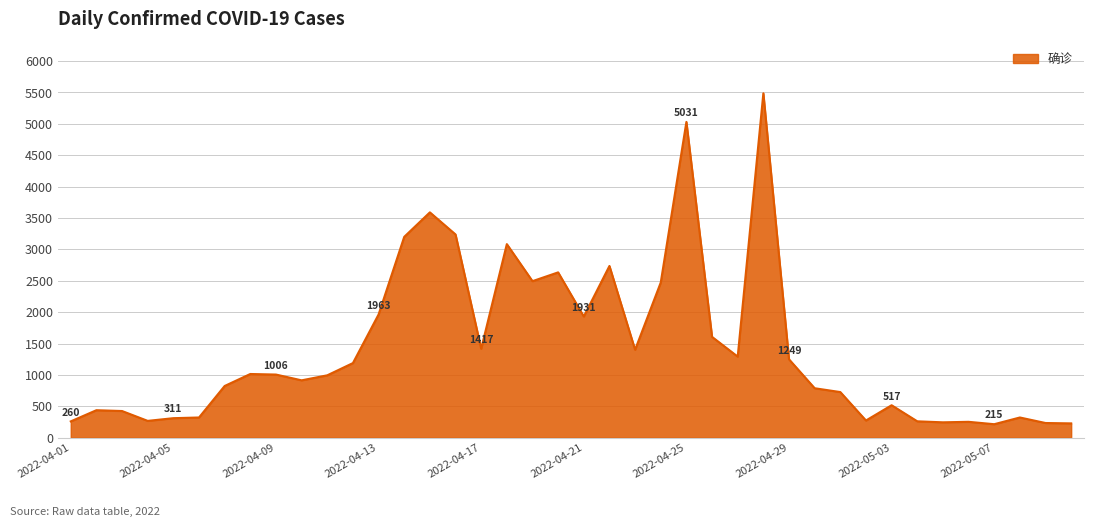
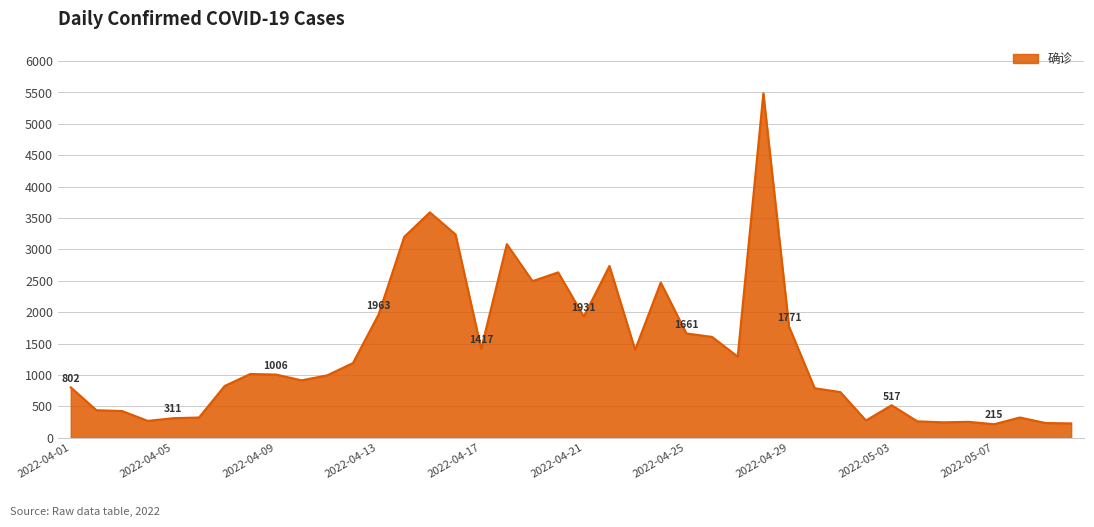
  {
-   "2022-04-01": 260,
+   "2022-04-01": 802,
    "2022-04-05": 311,
    "2022-04-09": 1006,
    "2022-04-13": 1963,
    "2022-04-17": 1417,
    "2022-04-21": 1931,
-   "2022-04-25": 5031,
-   "2022-04-29": 1249,
+   "2022-04-25": 1661,
+   "2022-04-29": 1771,
    "2022-05-03": 517,
    "2022-05-07": 215
  }
